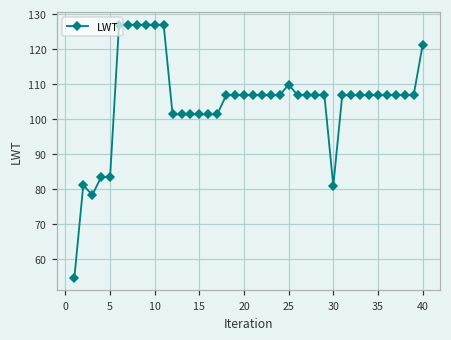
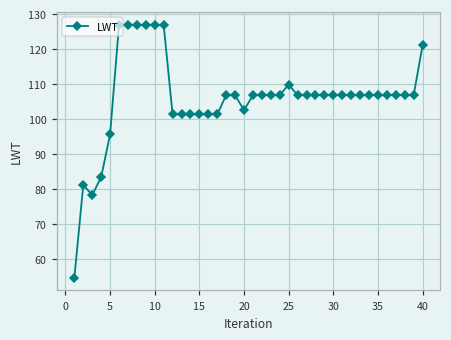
  {
-   "5": 84,
+   "5": 96,
    "10": 127,
    "15": 101,
-   "20": 107,
+   "20": 103,
    "25": 110,
-   "30": 81,
+   "30": 107,
    "35": 107,
    "40": 121
  }
